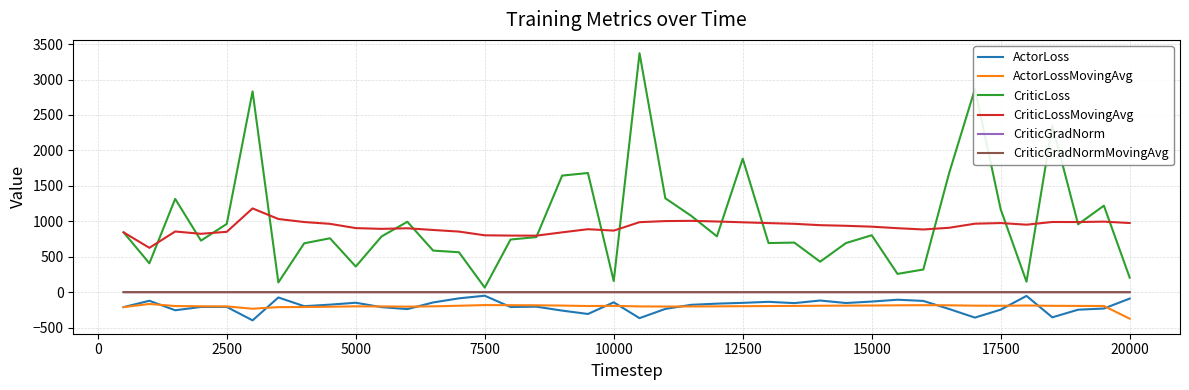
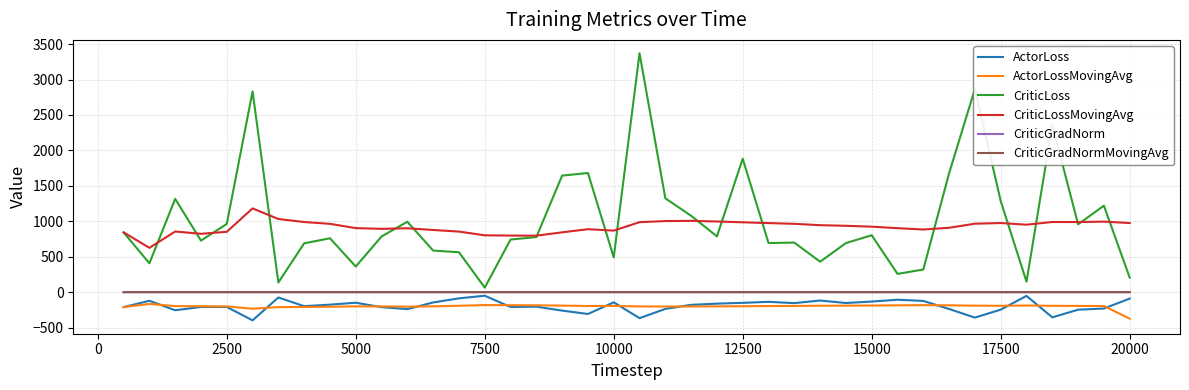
  {
    "ActorLoss": {
      "5000": -100,
      "7500": 0,
      "10000": -100,
      "12500": -200,
      "15000": -100,
      "17500": -200,
      "20000": -100
    },
    "ActorLossMovingAvg": {
      "5000": -200,
      "7500": -200,
      "10000": -200,
      "12500": -200,
      "15000": -200,
      "17500": -200,
      "20000": -400
    },
    "CriticLoss": {
      "2500": 1000,
      "5000": 400,
      "7500": 100,
-     "10000": 200,
+     "10000": 500,
      "12500": 1900,
      "15000": 800,
-     "17500": 1200,
+     "17500": 1300,
      "20000": 200
    },
    "CriticLossMovingAvg": {
      "2500": 900,
      "5000": 900,
      "7500": 800,
      "10000": 900,
      "12500": 1000,
      "15000": 900,
      "17500": 1000,
      "20000": 1000
    },
    "CriticGradNormMovingAvg": {
      "2500": 0,
      "5000": 0,
      "7500": 0,
      "10000": 0,
      "12500": 0,
      "15000": 0,
      "17500": 0,
      "20000": 0
    }
  }
